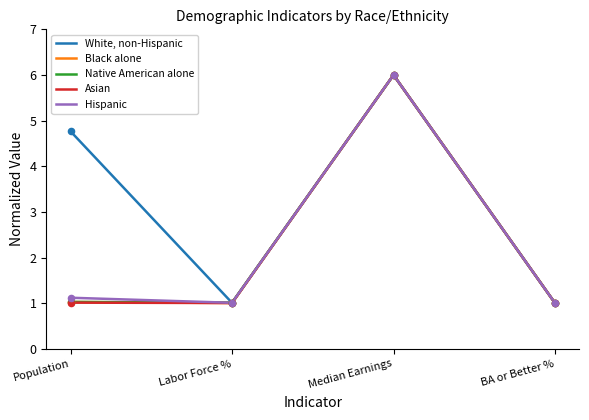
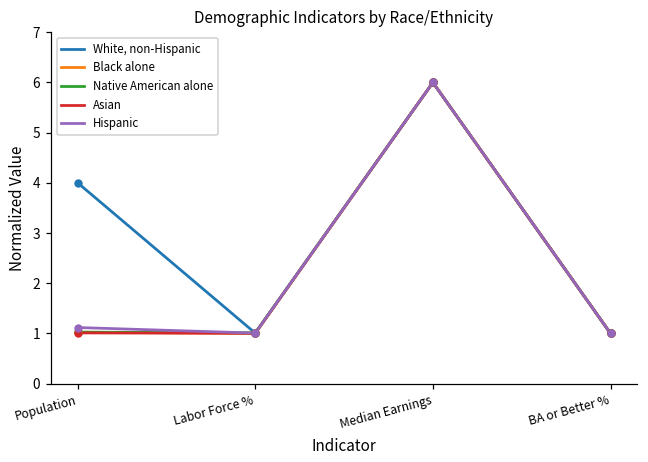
  {
    "White, non-Hispanic": {
-     "Population": 4.8
+     "Population": 4.0
    },
    "Hispanic": {
      "Population": 1.1
    }
  }
